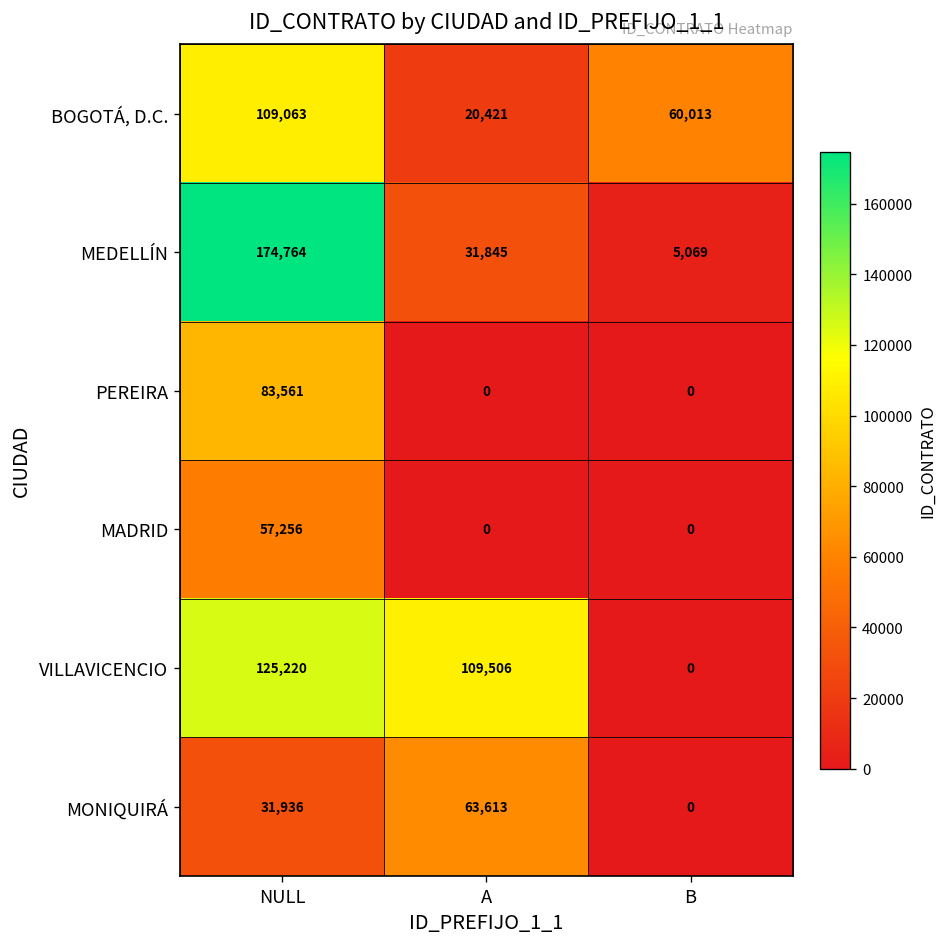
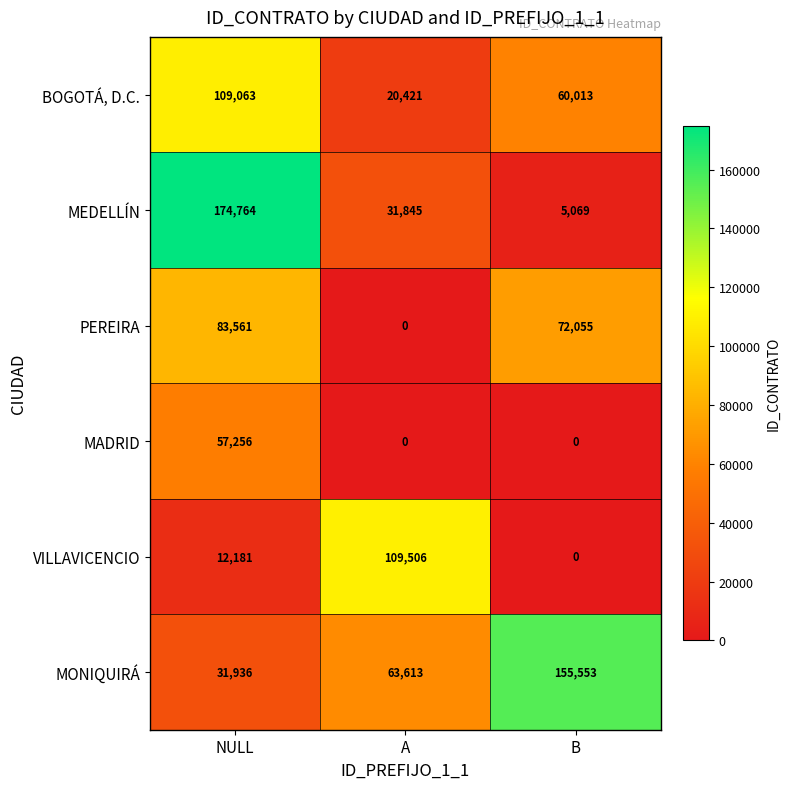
  {
    "BOGOTÁ, D.C.": {
      "NULL": "109,063",
      "A": "20,421",
      "B": "60,013"
    },
    "MEDELLÍN": {
      "NULL": "174,764",
      "A": "31,845",
      "B": "5,069"
    },
    "PEREIRA": {
      "NULL": "83,561",
      "A": "0",
-     "B": "0"
+     "B": "72,055"
    },
    "MADRID": {
      "NULL": "57,256",
      "A": "0",
      "B": "0"
    },
    "VILLAVICENCIO": {
-     "NULL": "125,220",
+     "NULL": "12,181",
      "A": "109,506",
      "B": "0"
    },
    "MONIQUIRÁ": {
      "NULL": "31,936",
      "A": "63,613",
-     "B": "0"
+     "B": "155,553"
    }
  }
